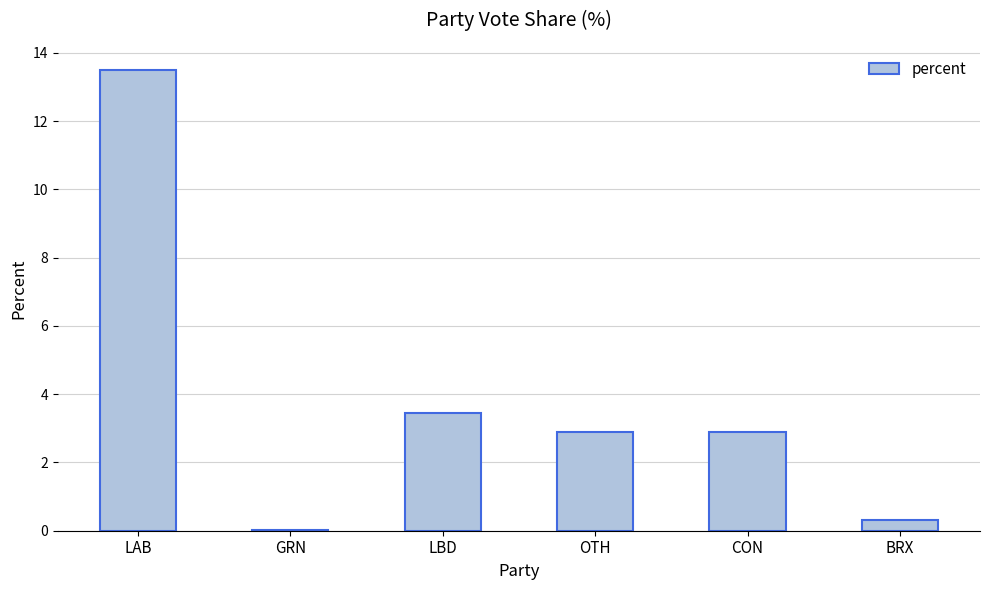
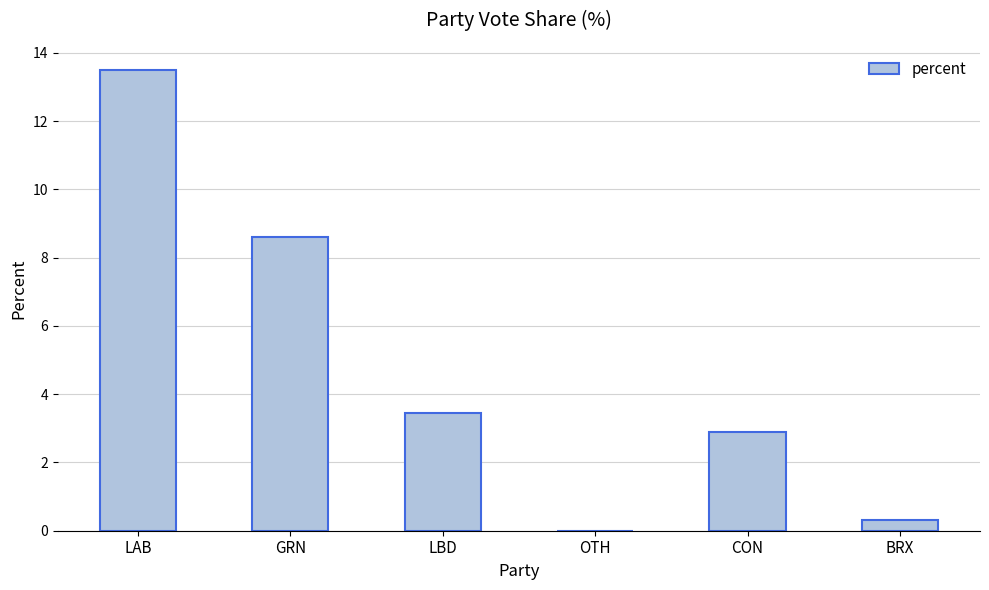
  {
    "LAB": 13.5,
-   "GRN": 0.0,
+   "GRN": 8.6,
    "LBD": 3.5,
-   "OTH": 2.9,
+   "OTH": 0.0,
    "CON": 2.9,
    "BRX": 0.3
  }
